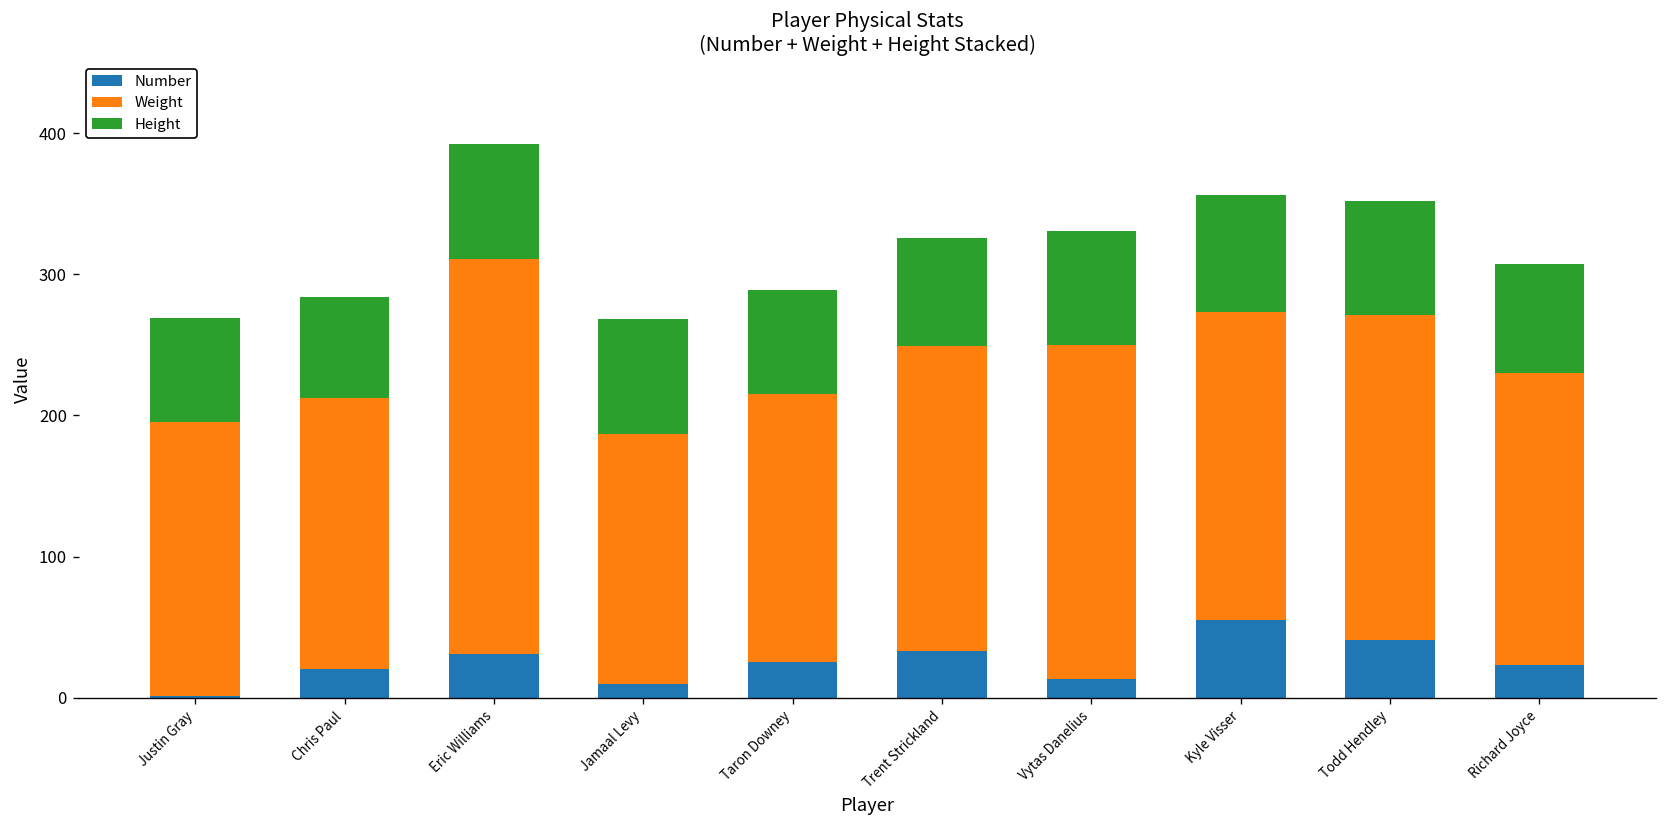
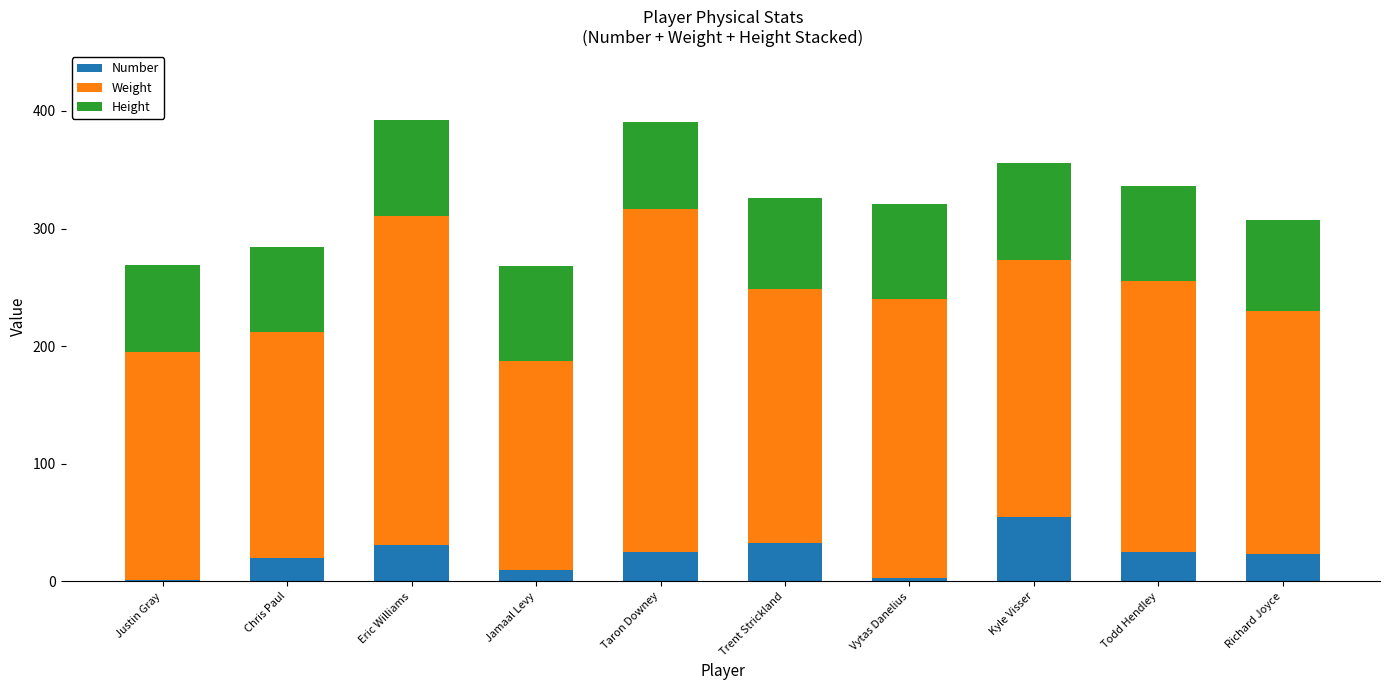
  {
    "Number": {
      "Chris Paul": 20,
      "Eric Williams": 31,
      "Jamaal Levy": 10,
      "Taron Downey": 25,
      "Trent Strickland": 33,
-     "Vytas Danelius": 13,
+     "Vytas Danelius": 3,
      "Kyle Visser": 55,
-     "Todd Hendley": 41,
+     "Todd Hendley": 25,
      "Richard Joyce": 23
    },
    "Weight": {
      "Justin Gray": 194,
      "Chris Paul": 192,
      "Eric Williams": 280,
      "Jamaal Levy": 177,
-     "Taron Downey": 190,
+     "Taron Downey": 292,
      "Trent Strickland": 216,
      "Vytas Danelius": 237,
      "Kyle Visser": 218,
      "Todd Hendley": 230,
      "Richard Joyce": 207
    },
    "Height": {
      "Justin Gray": 74,
      "Chris Paul": 72,
      "Eric Williams": 81,
      "Jamaal Levy": 81,
      "Taron Downey": 74,
      "Trent Strickland": 77,
      "Vytas Danelius": 81,
      "Kyle Visser": 83,
      "Todd Hendley": 81,
      "Richard Joyce": 77
    }
  }
